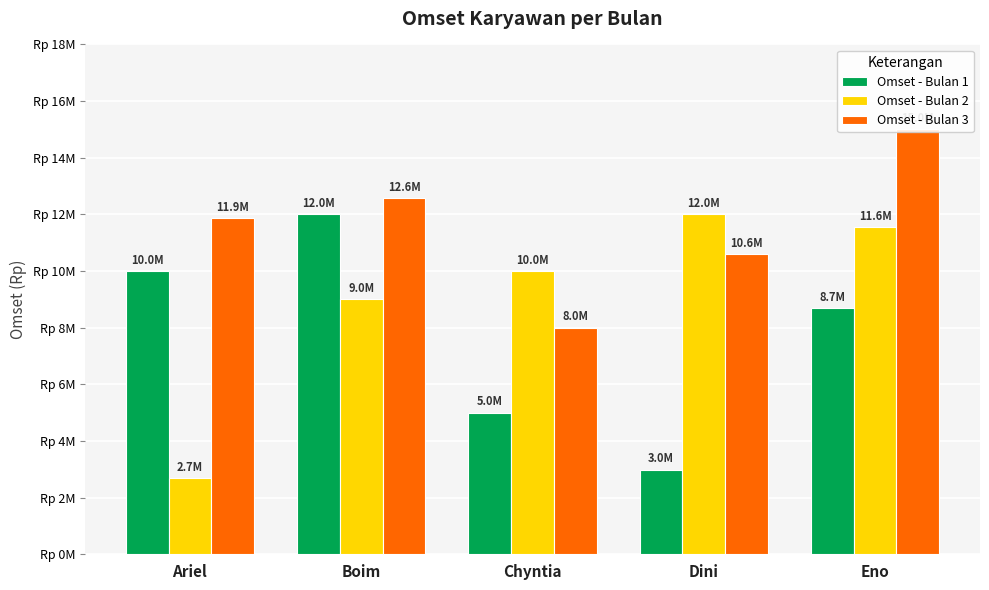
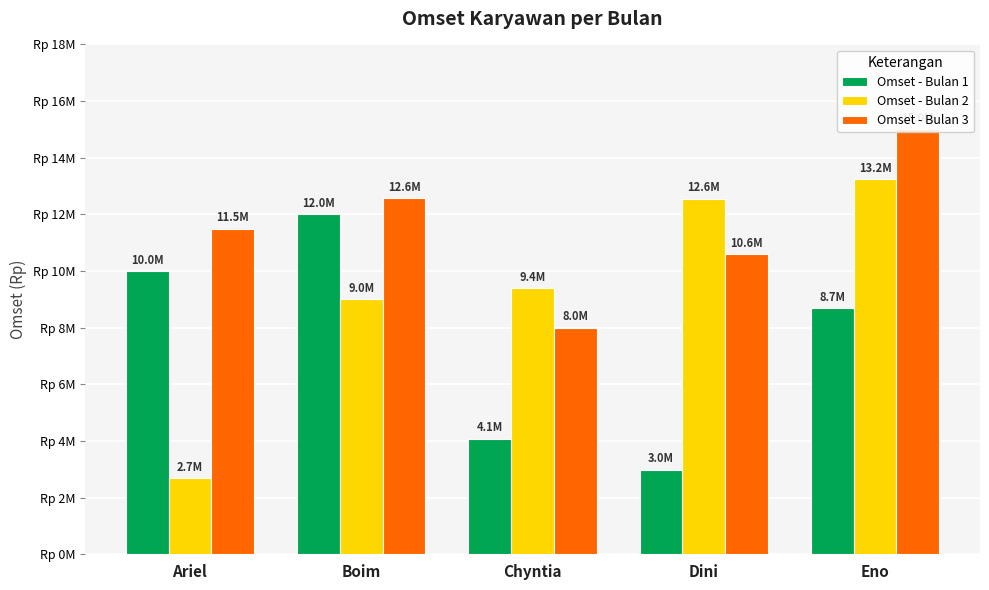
  {
    "Omset - Bulan 1": {
      "Ariel": "10.0M",
      "Boim": "12.0M",
-     "Chyntia": "5.0M",
+     "Chyntia": "4.1M",
      "Dini": "3.0M",
      "Eno": "8.7M"
    },
    "Omset - Bulan 2": {
      "Ariel": "2.7M",
      "Boim": "9.0M",
-     "Chyntia": "10.0M",
-     "Dini": "12.0M",
-     "Eno": "11.6M"
+     "Chyntia": "9.4M",
+     "Dini": "12.6M",
+     "Eno": "13.2M"
    },
    "Omset - Bulan 3": {
-     "Ariel": "11.9M",
+     "Ariel": "11.5M",
      "Boim": "12.6M",
      "Chyntia": "8.0M",
      "Dini": "10.6M"
    }
  }
